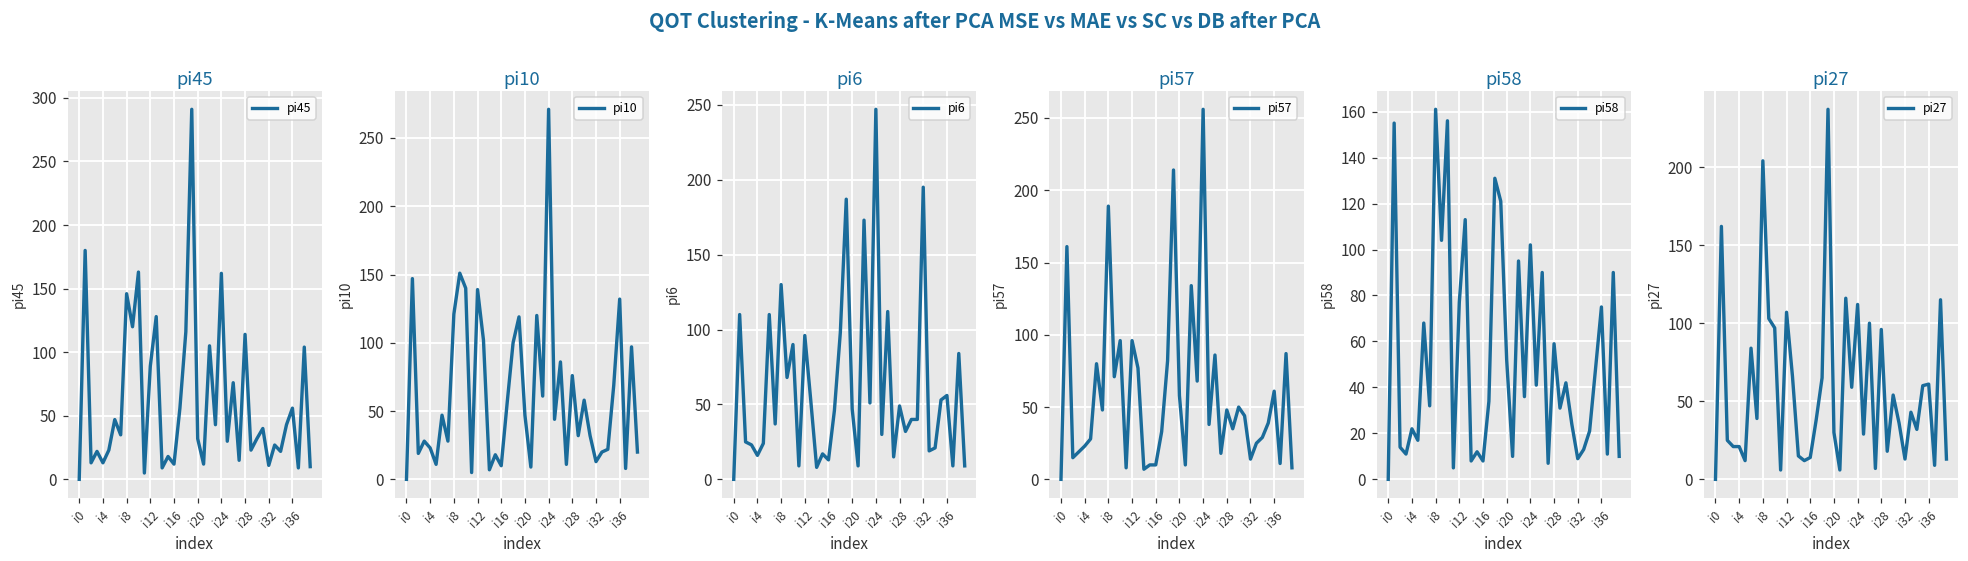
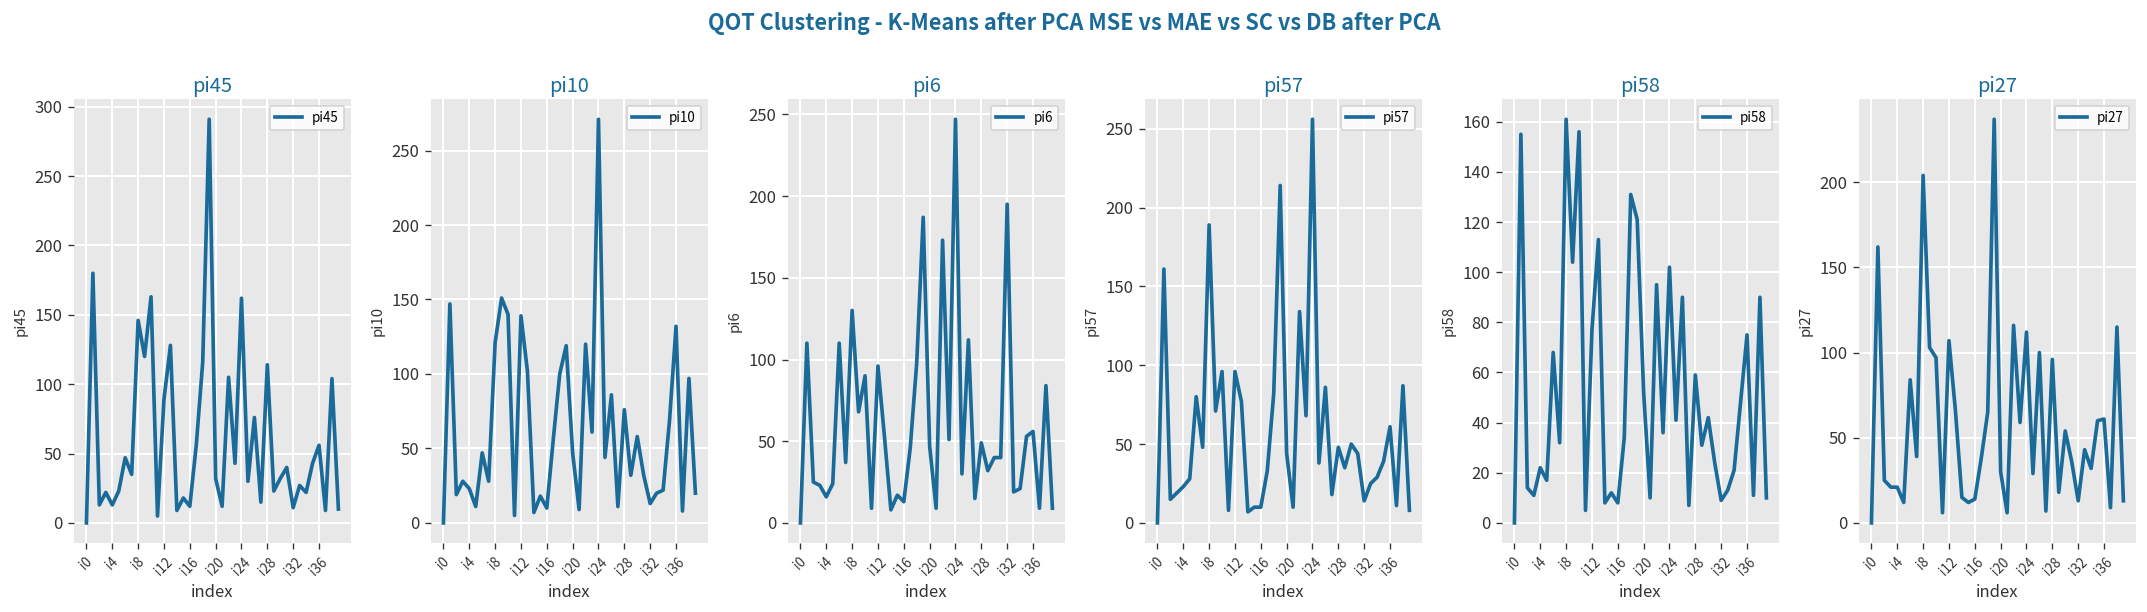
  {
    "pi45": {
      "i0": 0,
      "i4": 13,
      "i8": 146,
      "i12": 89,
      "i16": 12,
      "i20": 32,
      "i24": 162,
      "i28": 114,
      "i32": 11,
      "i36": 56
    },
    "pi10": {
      "i0": 0,
      "i4": 23,
      "i8": 121,
      "i12": 139,
      "i16": 10,
      "i20": 47,
      "i24": 271,
      "i28": 76,
      "i32": 13,
      "i36": 132
    },
    "pi6": {
      "i0": 0,
      "i4": 16,
      "i8": 130,
      "i12": 96,
      "i16": 13,
      "i20": 47,
      "i24": 247,
      "i28": 49,
      "i32": 195,
      "i36": 56
    },
    "pi57": {
      "i0": 0,
      "i4": 23,
      "i8": 189,
      "i12": 96,
      "i16": 10,
-     "i20": 58,
+     "i20": 44,
      "i24": 256,
      "i28": 48,
      "i32": 14,
      "i36": 61
    },
    "pi58": {
      "i0": 0,
      "i4": 22,
      "i8": 161,
      "i12": 77,
      "i16": 8,
      "i20": 52,
      "i24": 102,
      "i28": 59,
      "i32": 9,
      "i36": 75
    },
    "pi27": {
      "i0": 0,
      "i4": 21,
      "i8": 204,
      "i12": 107,
      "i16": 14,
      "i20": 30,
      "i24": 112,
      "i28": 96,
      "i32": 13,
      "i36": 61
    }
  }
